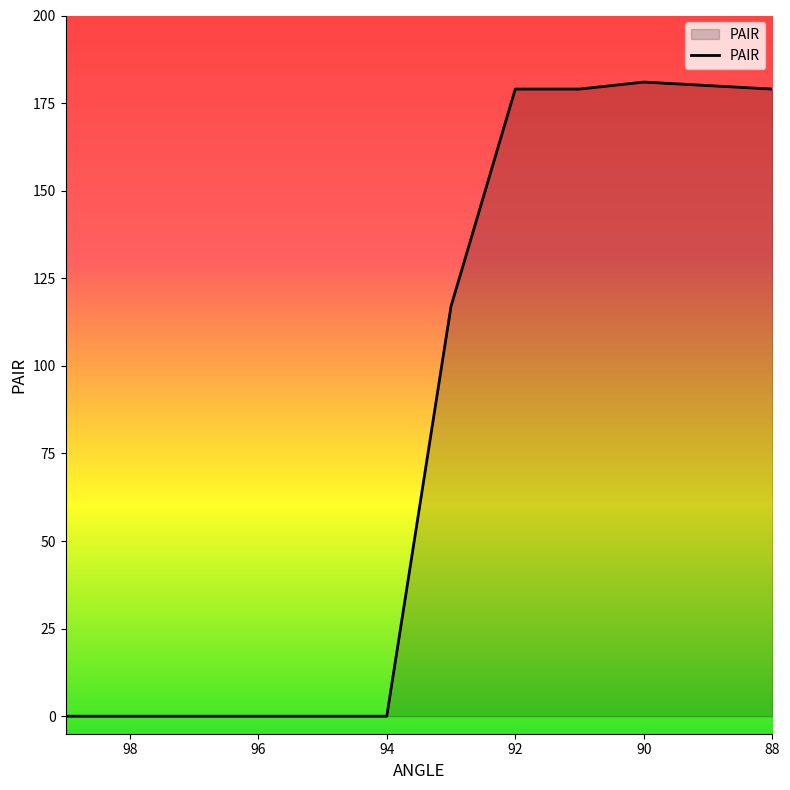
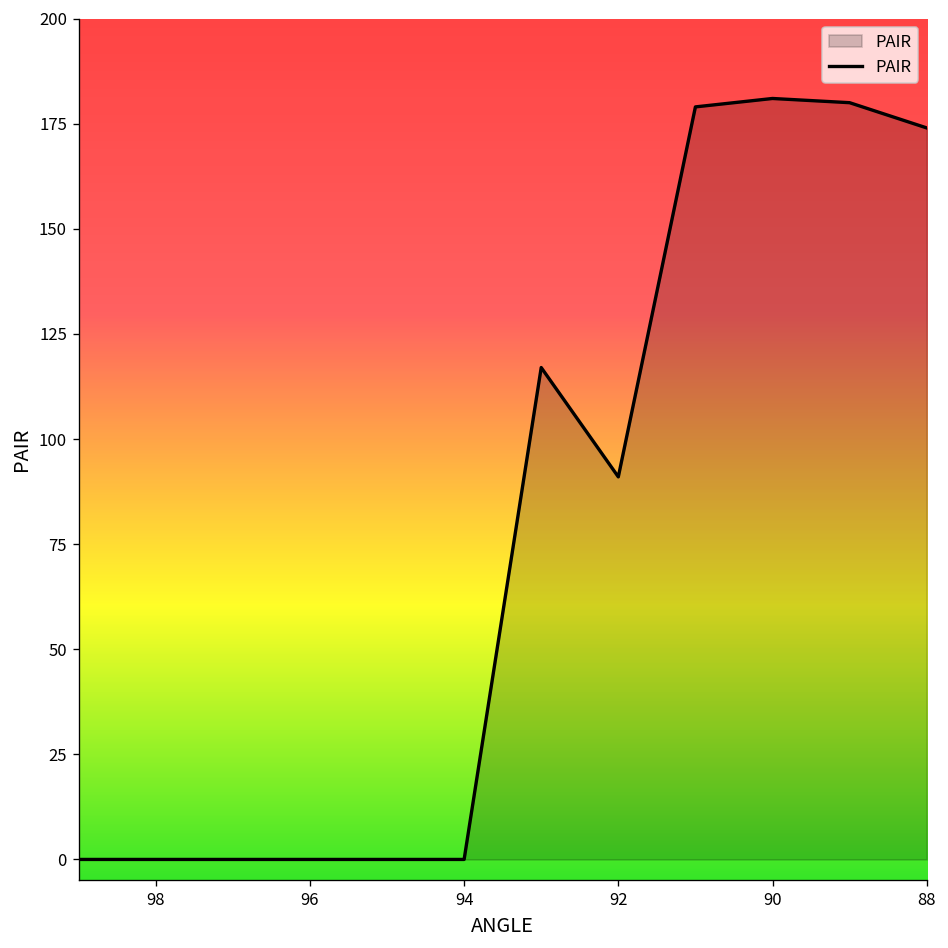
  {
    "98": 0,
    "96": 0,
    "94": 0,
-   "92": 179,
+   "92": 91,
    "90": 181,
-   "88": 179
+   "88": 174
  }
